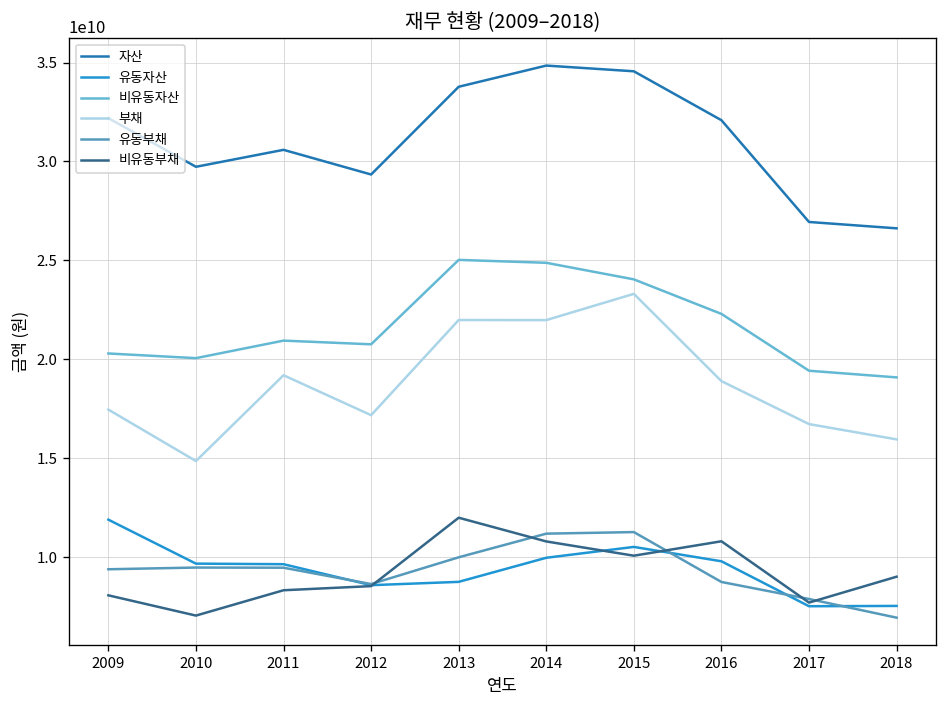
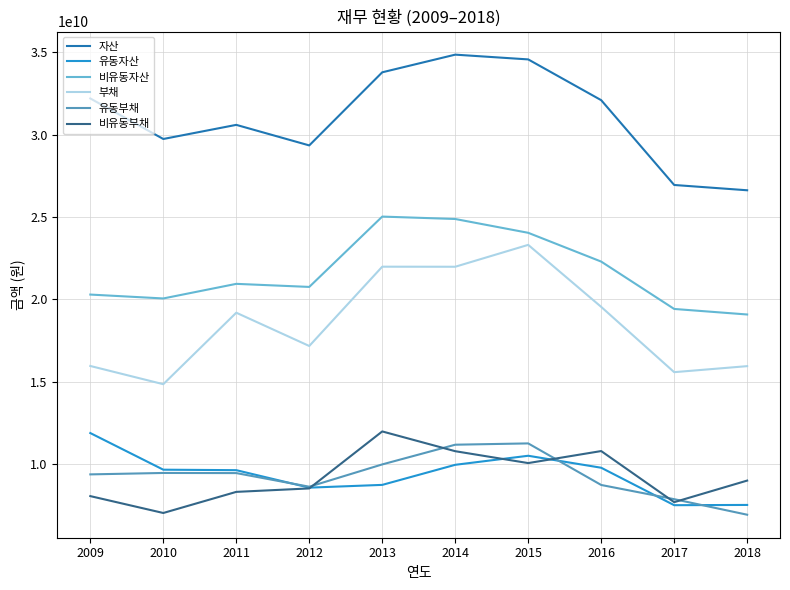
  {
    "부채": {
-     "2009": 17500000000,
+     "2009": 16000000000,
      "2010": 14900000000,
      "2011": 19200000000,
      "2012": 17200000000,
      "2013": 22000000000,
      "2014": 22000000000,
      "2015": 23300000000,
-     "2016": 18900000000,
-     "2017": 16700000000,
+     "2016": 19500000000,
+     "2017": 15600000000,
      "2018": 16000000000
    }
  }
